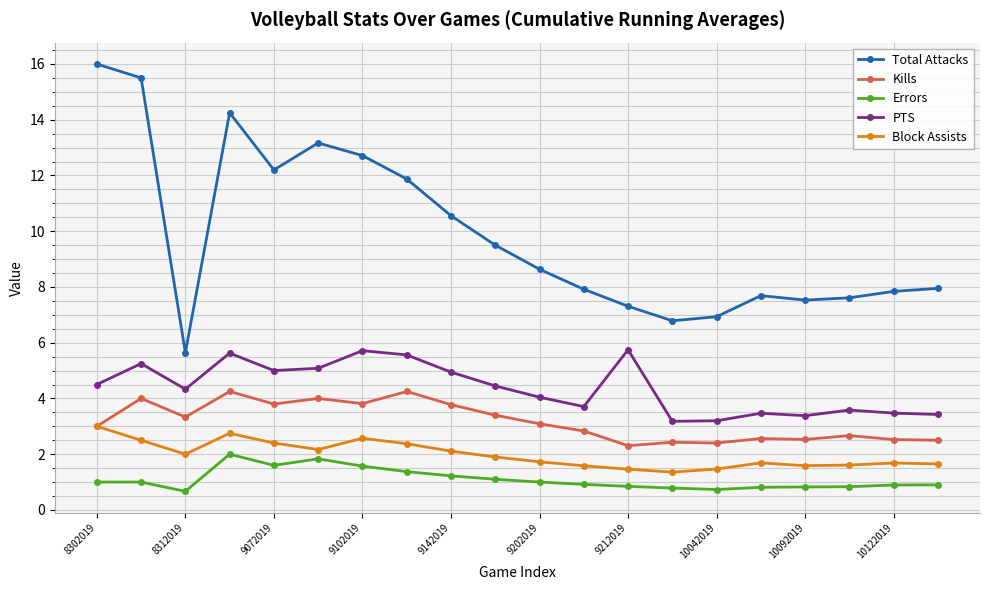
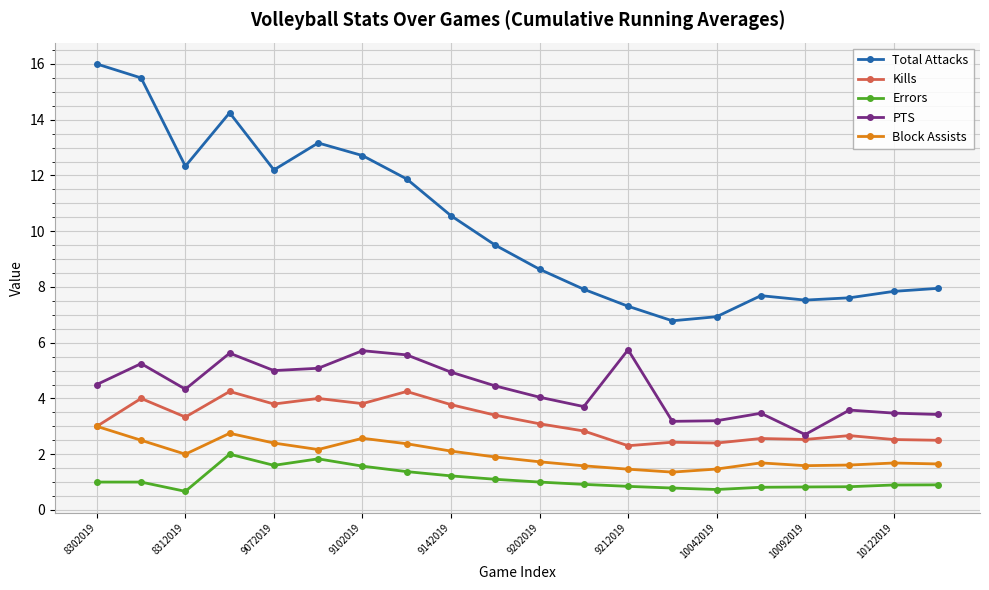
  {
    "Total Attacks": {
-     "8312019": 5.6,
+     "8312019": 12.3,
      "9102019": 12.7,
      "9212019": 7.3,
      "10042019": 6.9,
      "10092019": 7.5,
      "10122019": 7.8
    },
    "Kills": {
      "8312019": 3.3,
      "9102019": 3.8,
      "9212019": 2.3,
      "10042019": 2.4,
      "10092019": 2.5,
      "10122019": 2.5
    },
    "Errors": {
      "8312019": 0.7,
      "9102019": 1.6,
      "9212019": 0.8,
      "10042019": 0.7,
      "10092019": 0.8,
      "10122019": 0.9
    },
    "PTS": {
      "8312019": 4.3,
      "9102019": 5.7,
      "9212019": 5.7,
      "10042019": 3.2,
-     "10092019": 3.4,
+     "10092019": 2.7,
      "10122019": 3.5
    },
    "Block Assists": {
      "8312019": 2.0,
      "9102019": 2.6,
      "9212019": 1.5,
      "10042019": 1.5,
      "10092019": 1.6,
      "10122019": 1.7
    }
  }
